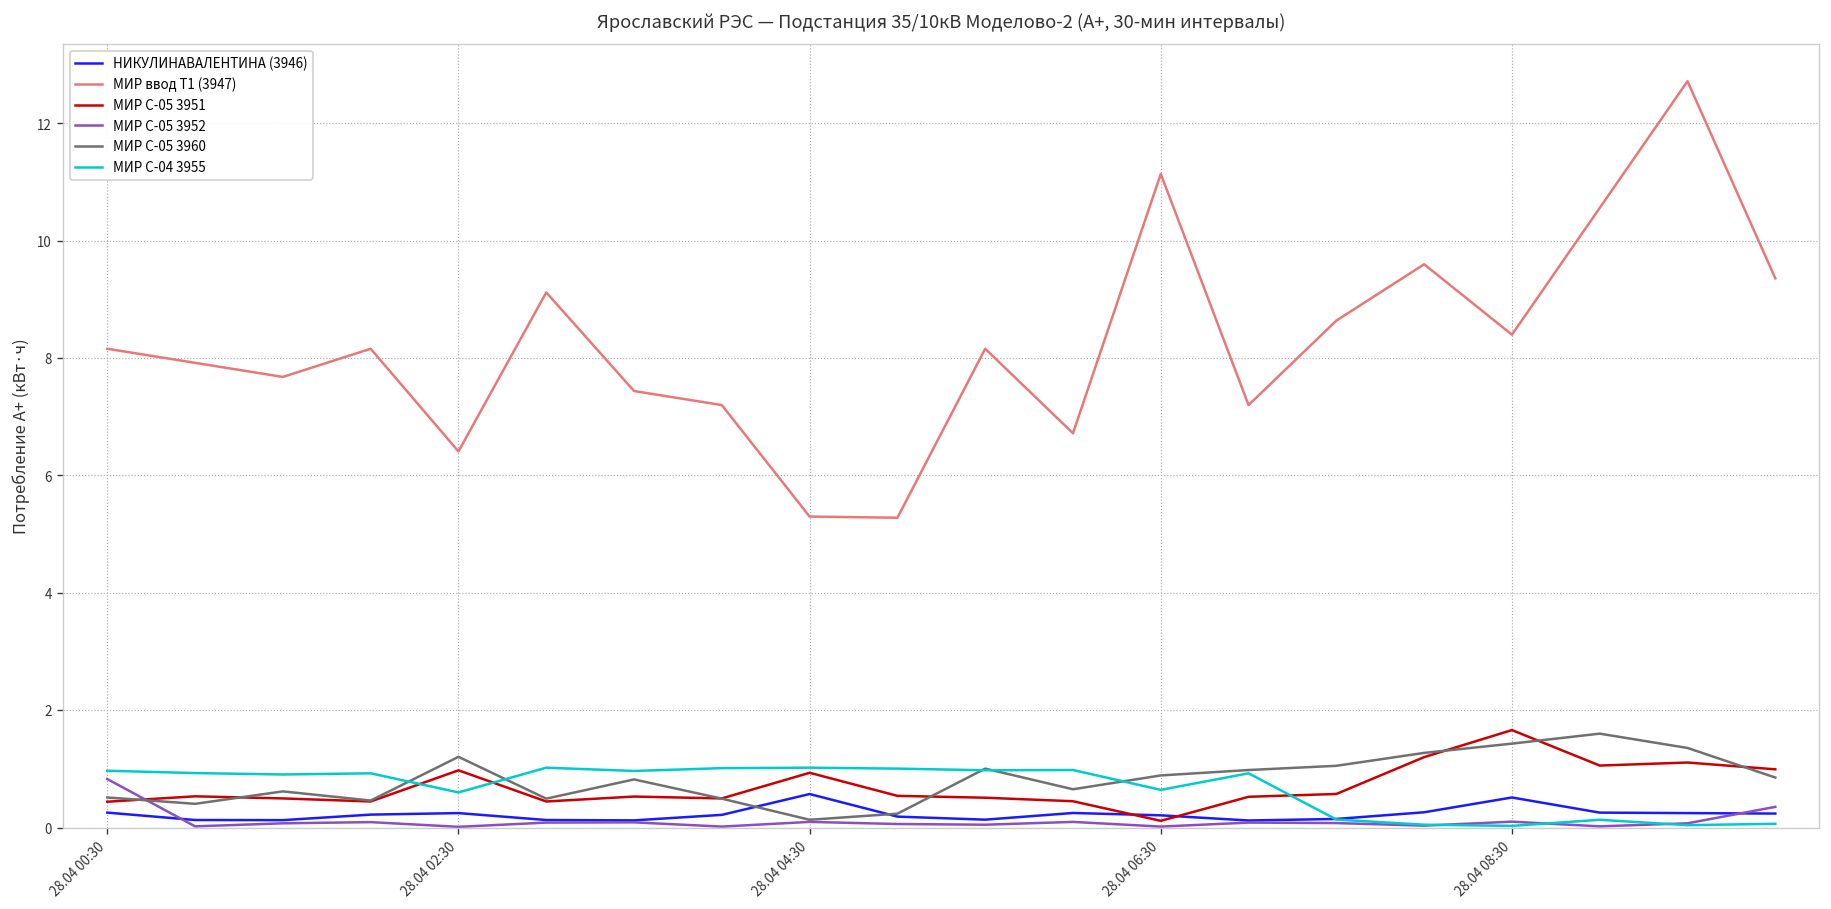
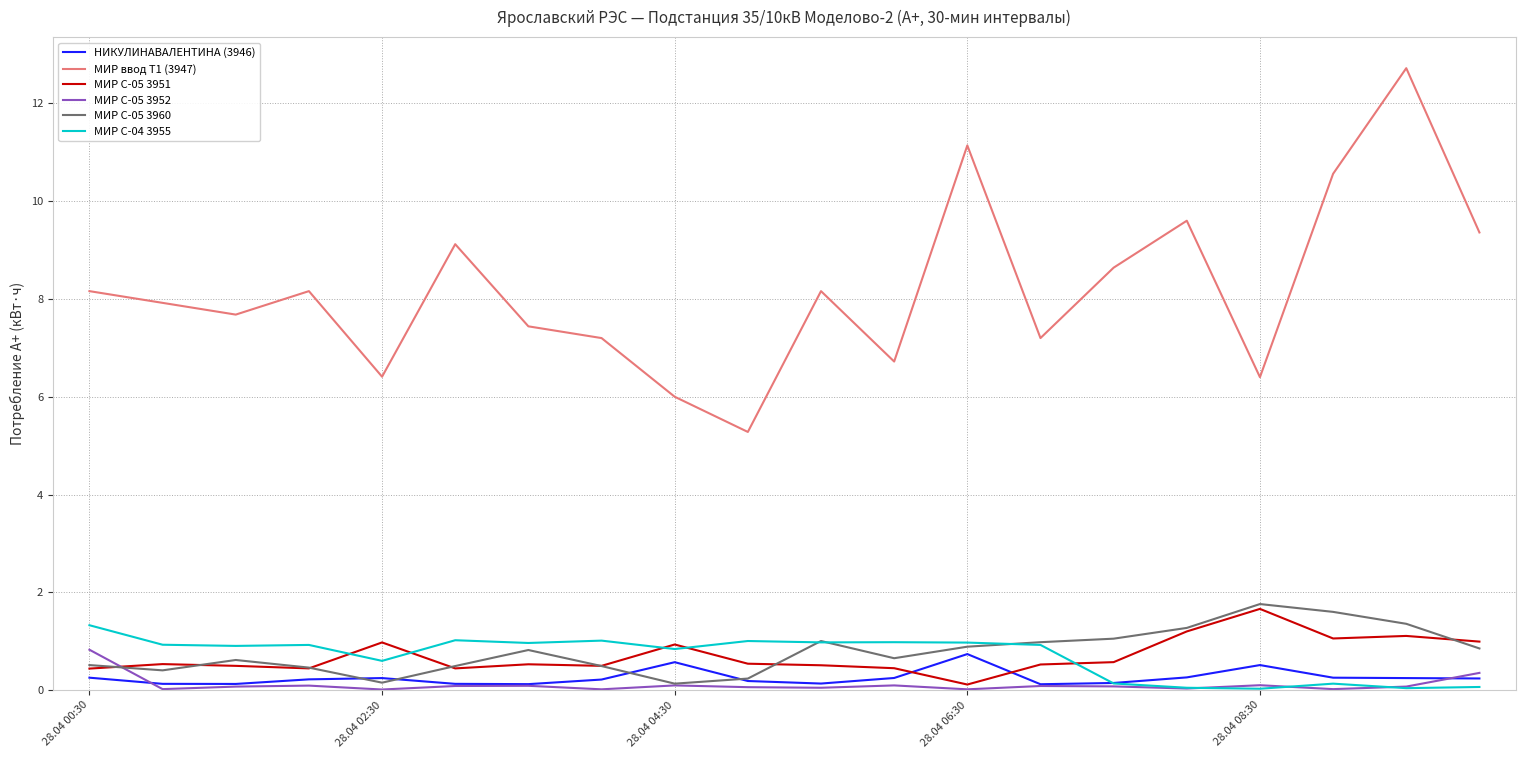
  {
    "НИКУЛИНАВАЛЕНТИНА (3946)": {
      "28.04 00:30": 0.3,
      "28.04 02:30": 0.2,
      "28.04 04:30": 0.6,
-     "28.04 06:30": 0.2,
+     "28.04 06:30": 0.7,
      "28.04 08:30": 0.5
    },
    "МИР ввод Т1 (3947)": {
      "28.04 00:30": 8.2,
      "28.04 02:30": 6.4,
-     "28.04 04:30": 5.3,
+     "28.04 04:30": 6.0,
      "28.04 06:30": 11.1,
-     "28.04 08:30": 8.4
+     "28.04 08:30": 6.4
    },
    "МИР С-05 3951": {
      "28.04 00:30": 0.4,
      "28.04 02:30": 1.0,
      "28.04 04:30": 0.9,
      "28.04 06:30": 0.1,
      "28.04 08:30": 1.7
    },
    "МИР С-05 3952": {
      "28.04 00:30": 0.8,
      "28.04 02:30": 0.0,
      "28.04 06:30": 0.0,
      "28.04 08:30": 0.1
    },
    "МИР С-05 3960": {
      "28.04 00:30": 0.5,
-     "28.04 02:30": 1.2,
+     "28.04 02:30": 0.2,
      "28.04 06:30": 0.9,
-     "28.04 08:30": 1.4
+     "28.04 08:30": 1.8
    },
    "МИР С-04 3955": {
-     "28.04 00:30": 1.0,
+     "28.04 00:30": 1.3,
      "28.04 02:30": 0.6,
-     "28.04 04:30": 1.0,
-     "28.04 06:30": 0.6,
+     "28.04 04:30": 0.8,
+     "28.04 06:30": 1.0,
      "28.04 08:30": 0.0
    }
  }
